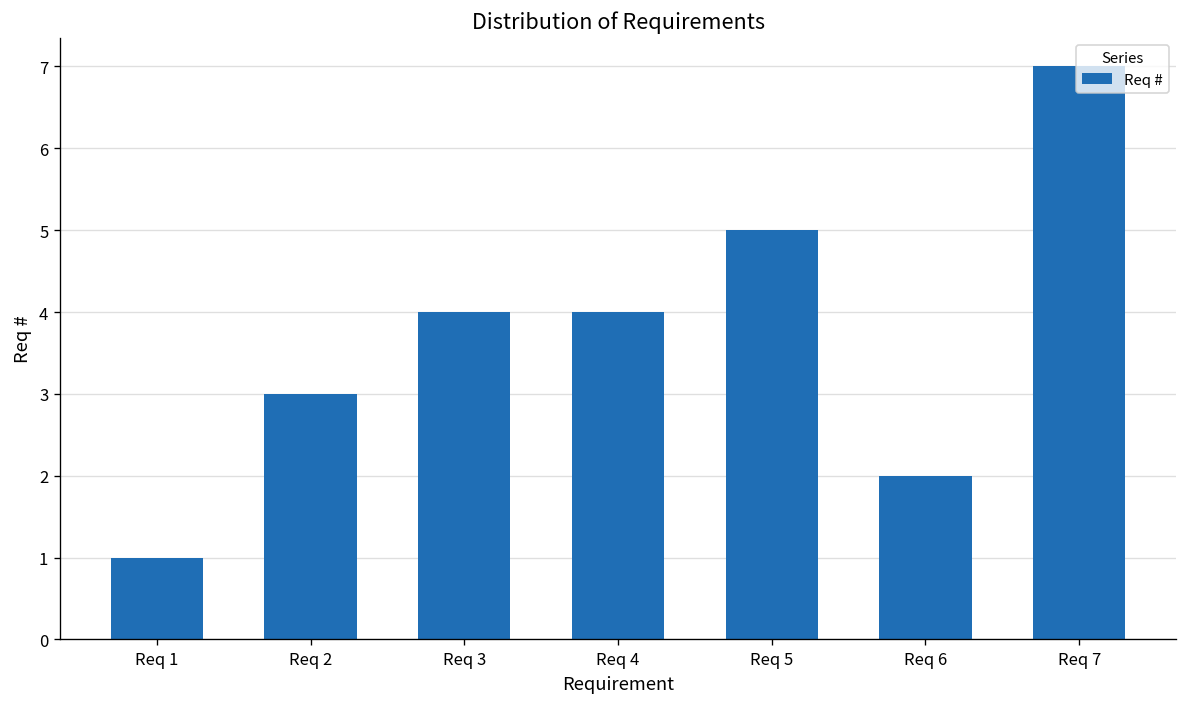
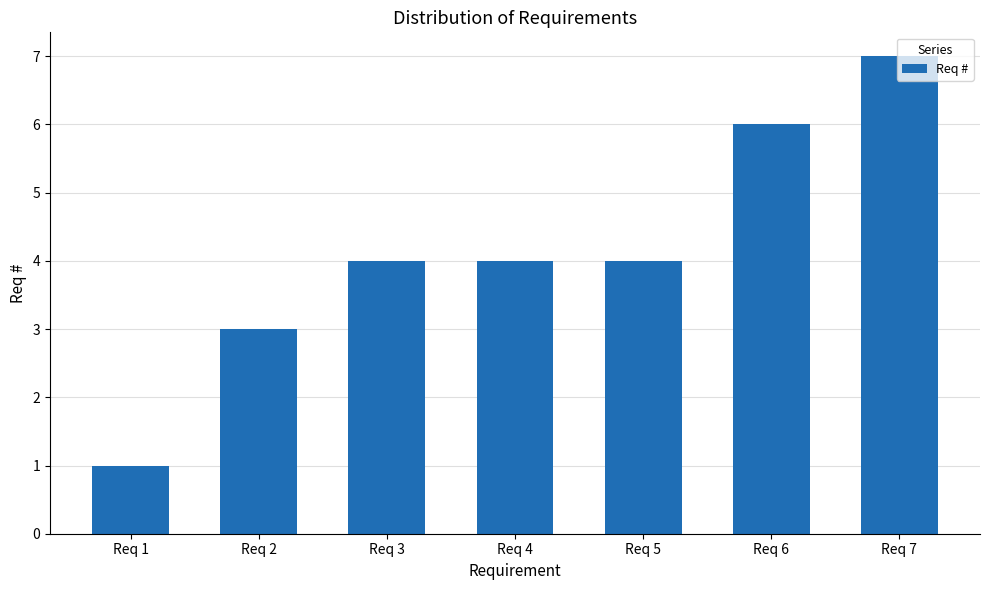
  {
    "Req 1": 1,
    "Req 2": 3,
    "Req 3": 4,
    "Req 4": 4,
-   "Req 5": 5,
-   "Req 6": 2
+   "Req 5": 4,
+   "Req 6": 6
  }
